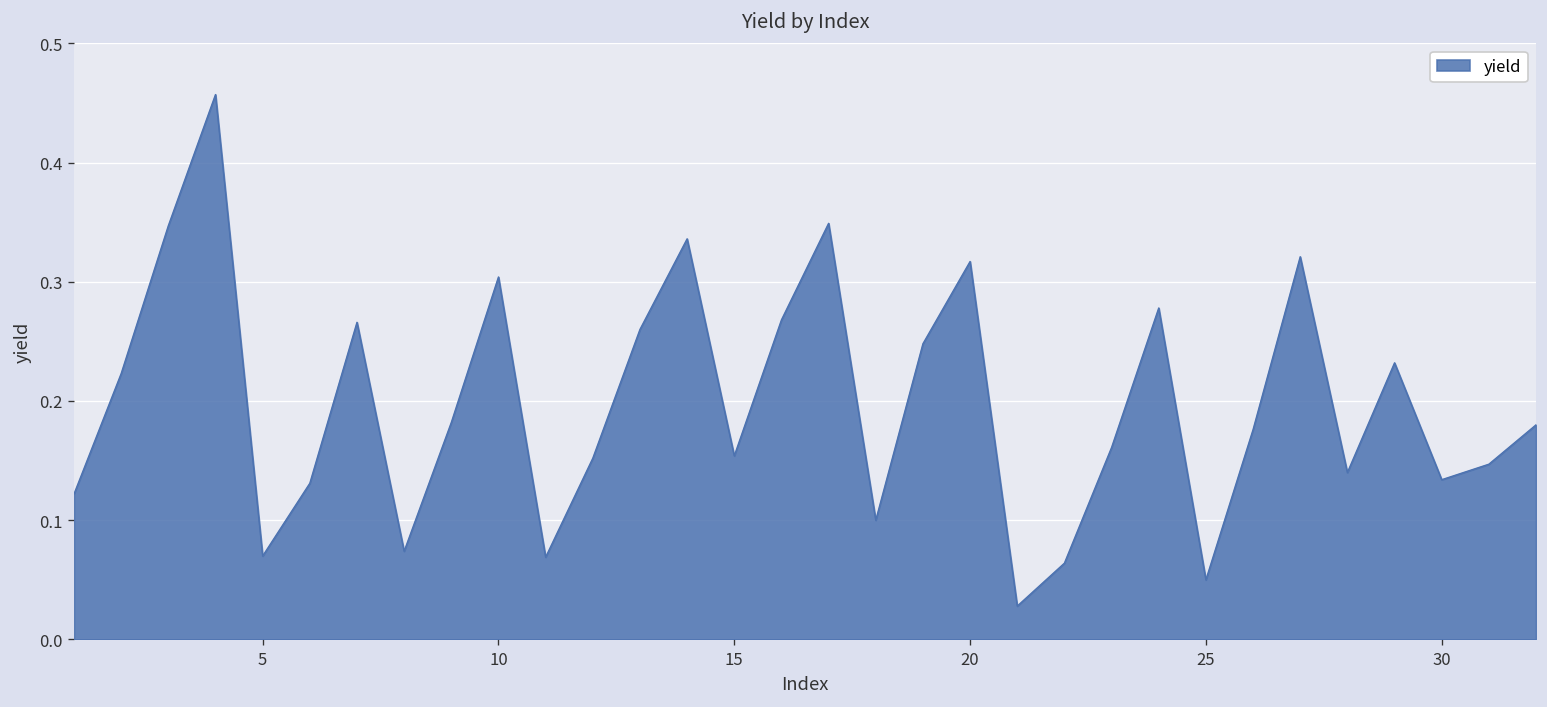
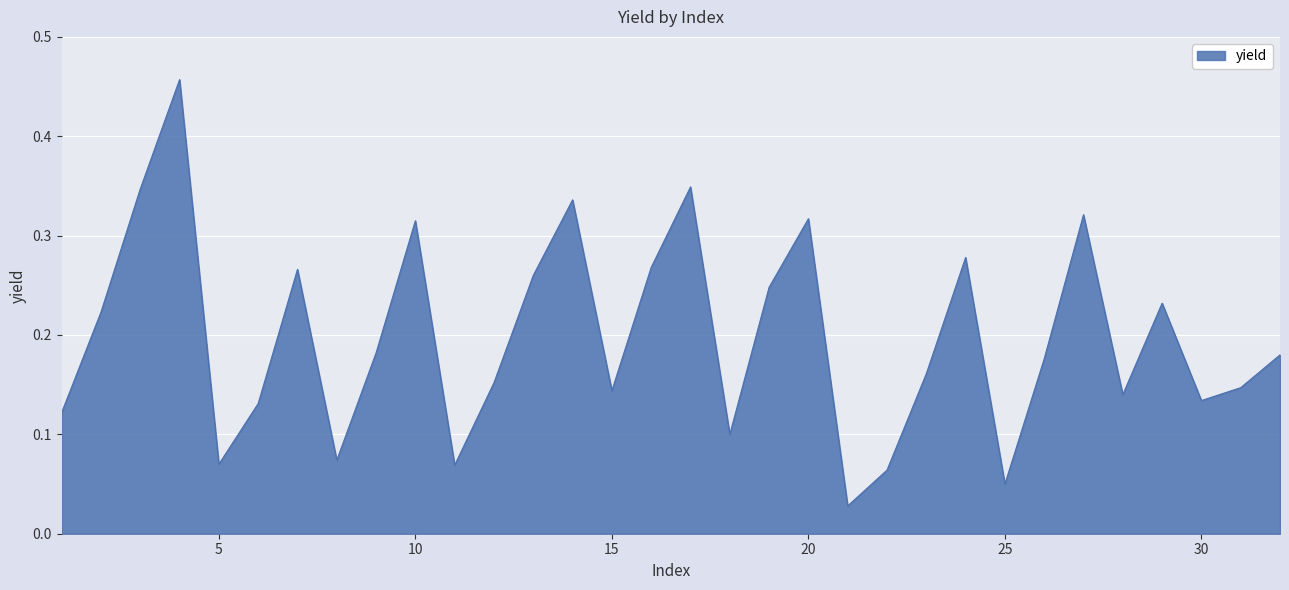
  {
    "5": 0.07,
-   "10": 0.30,
-   "15": 0.15,
+   "10": 0.32,
+   "15": 0.14,
    "20": 0.32,
    "25": 0.05,
    "30": 0.13
  }
